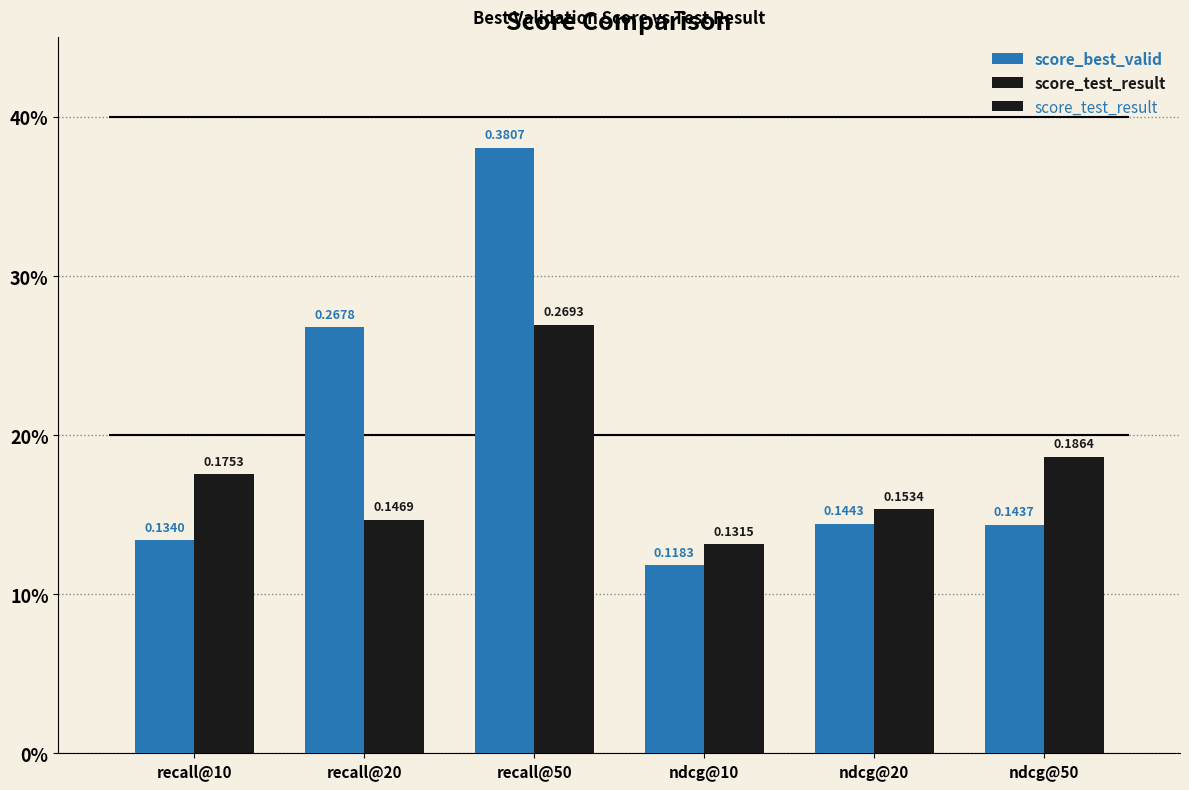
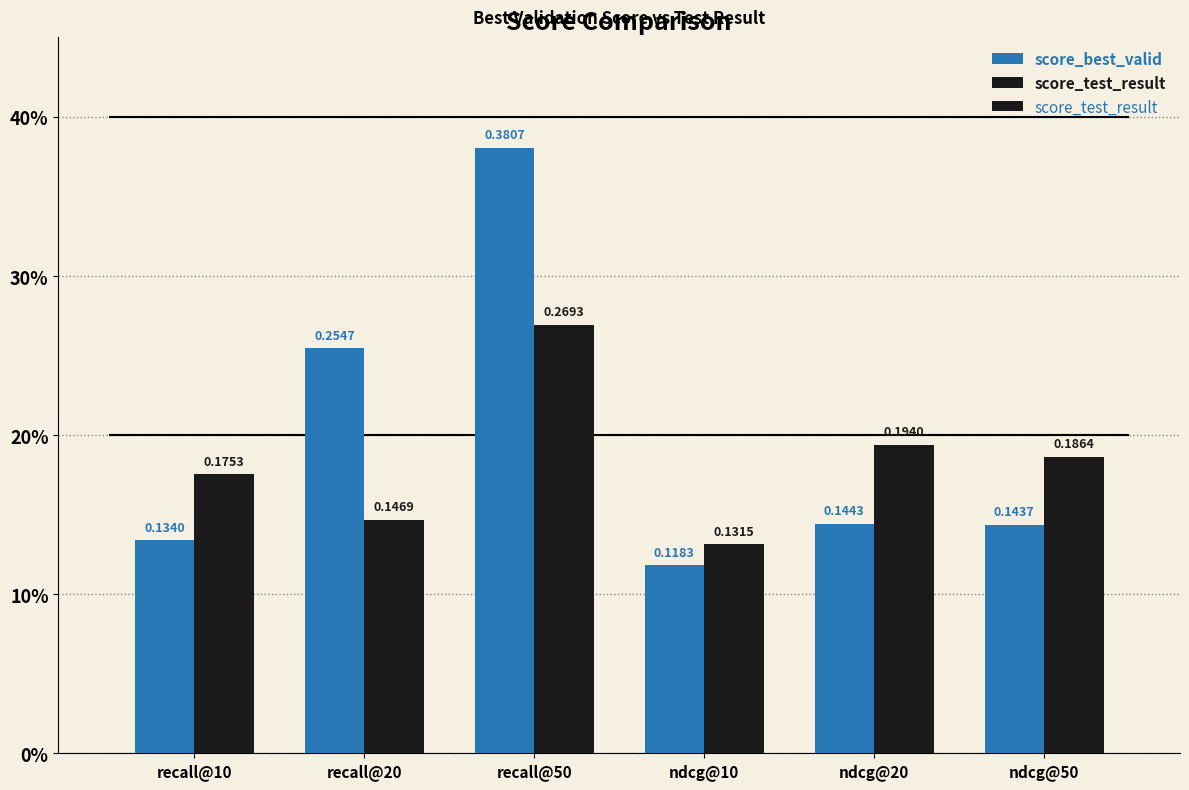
  {
    "score_best_valid": {
      "recall@10": 0.1340,
-     "recall@20": 0.2678,
+     "recall@20": 0.2547,
      "recall@50": 0.3807,
      "ndcg@10": 0.1183,
      "ndcg@20": 0.1443,
      "ndcg@50": 0.1437
    },
    "score_test_result": {
      "recall@10": 0.1753,
      "recall@20": 0.1469,
      "recall@50": 0.2693,
      "ndcg@10": 0.1315,
-     "ndcg@20": 0.1534,
+     "ndcg@20": 0.1940,
      "ndcg@50": 0.1864
    }
  }
